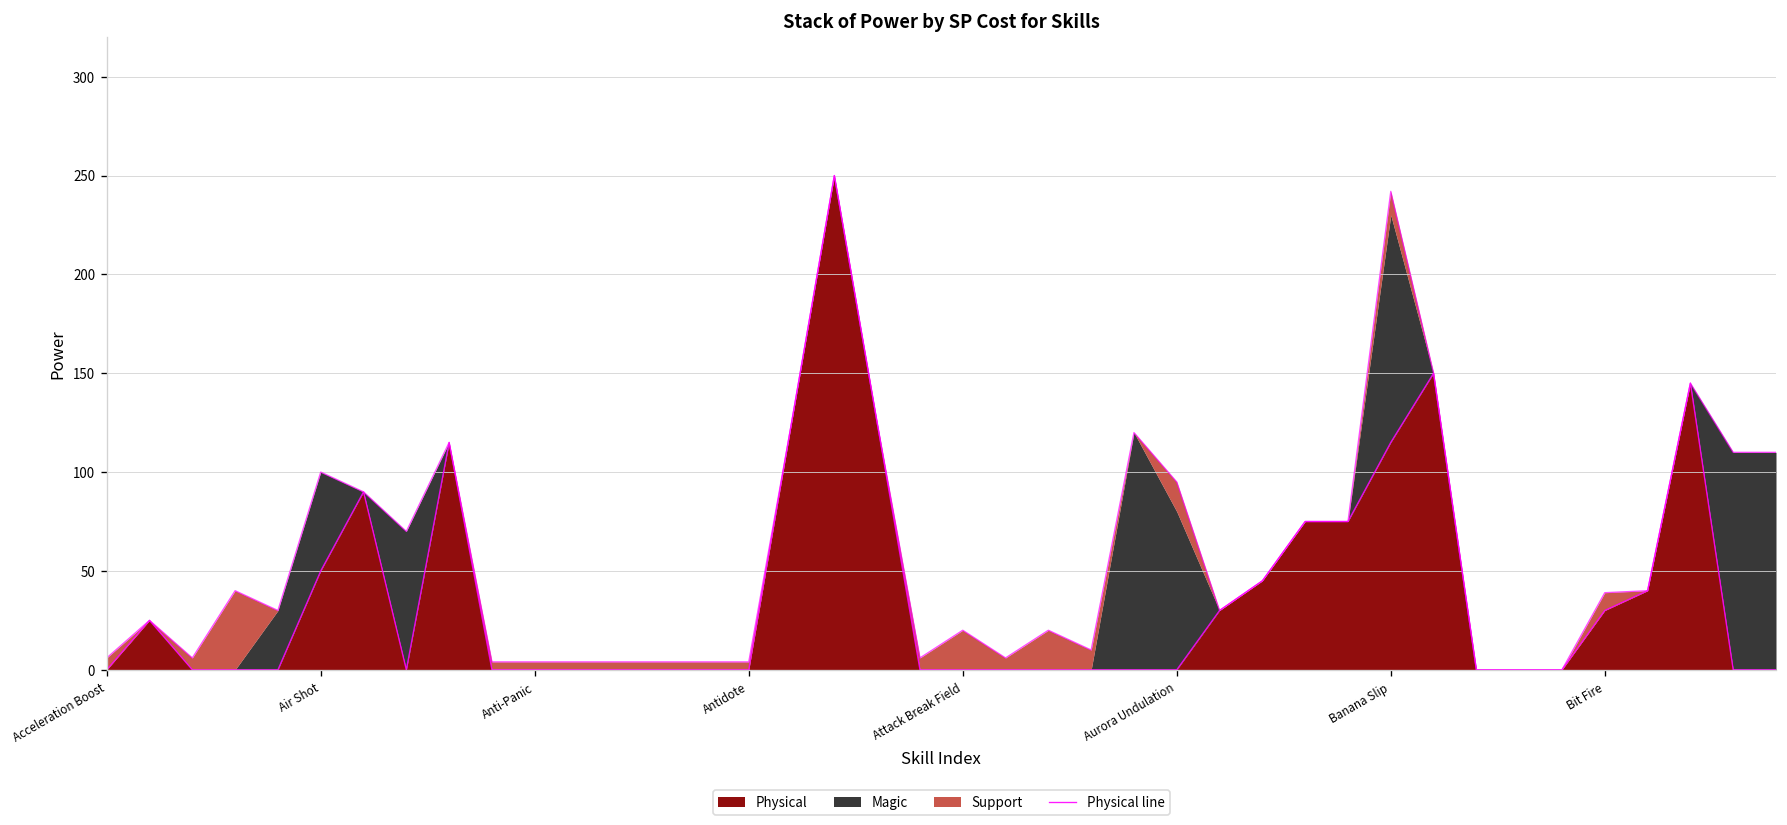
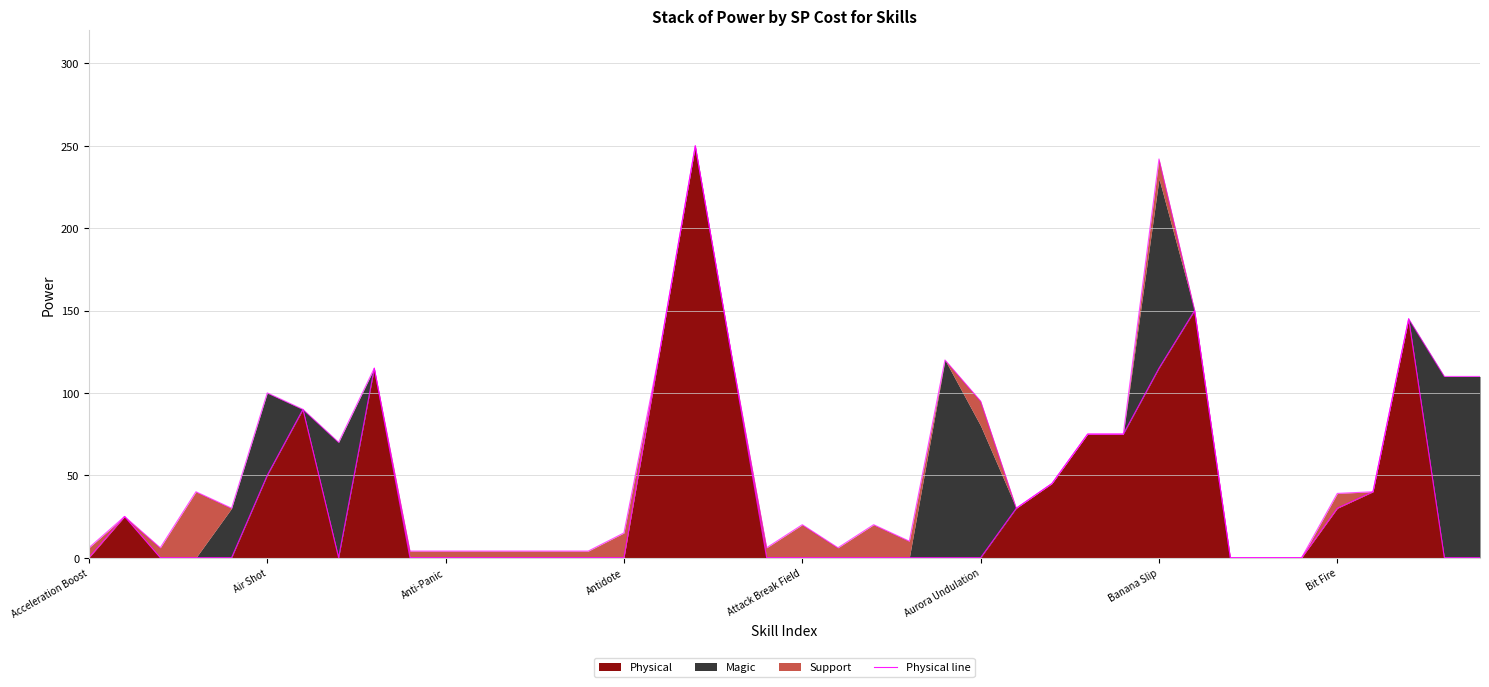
  {
    "Physical": {
      "Air Shot": 50,
      "Aurora Undulation": 0,
      "Banana Slip": 115
    },
    "Magic": {
      "Aurora Undulation": 80,
      "Banana Slip": 115
    },
    "Support": {
      "Acceleration Boost": 6,
      "Anti-Panic": 4,
-     "Antidote": 4,
+     "Antidote": 15,
      "Attack Break Field": 20,
      "Aurora Undulation": 15,
      "Banana Slip": 12,
      "Bit Fire": 9
    }
  }
